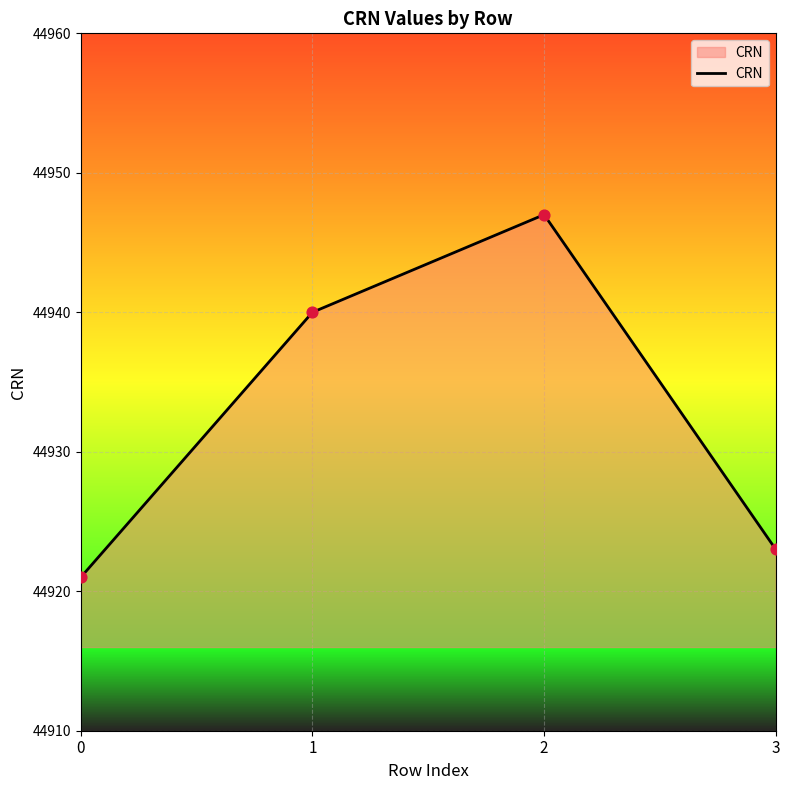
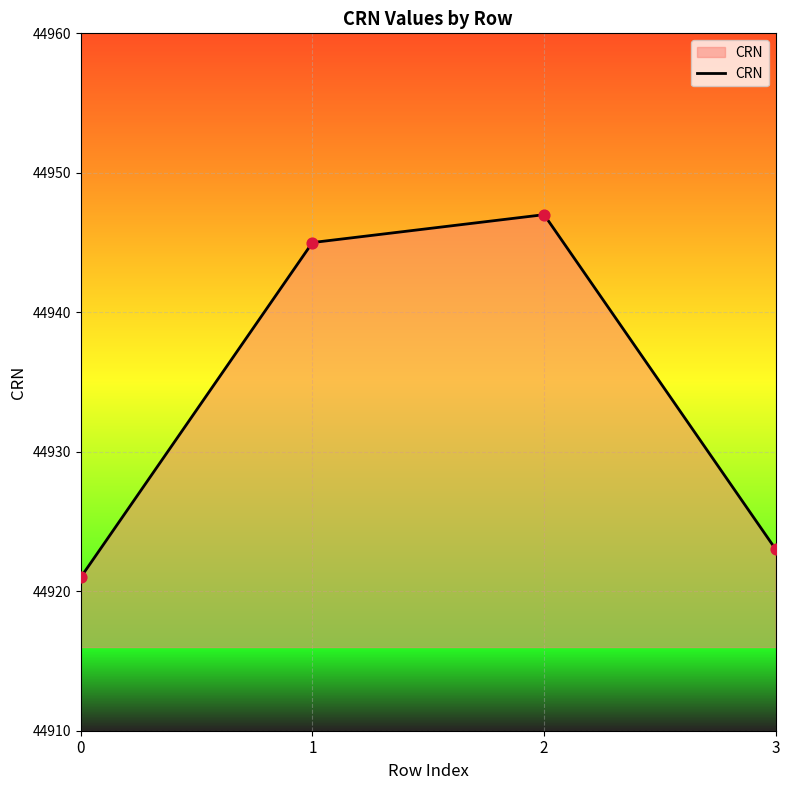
  {
    "0": 44921,
-   "1": 44940,
+   "1": 44945,
    "2": 44947,
    "3": 44923
  }
